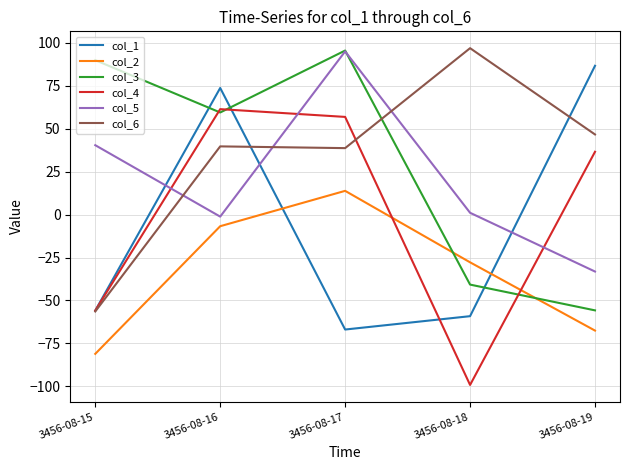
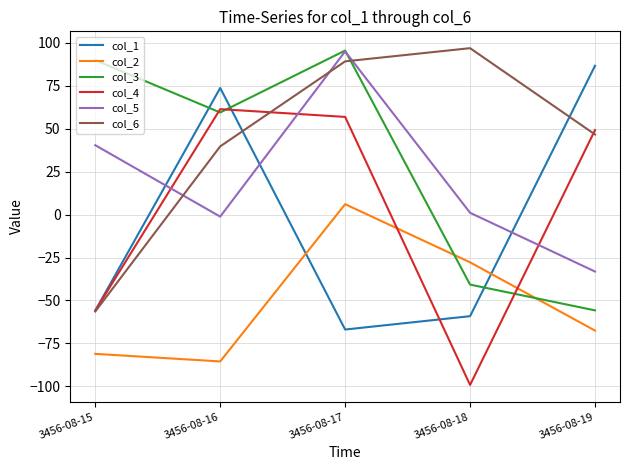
  {
    "col_1": {
      "3456-08-16": 74,
      "3456-08-17": -67,
      "3456-08-18": -59,
      "3456-08-19": 87
    },
    "col_2": {
      "3456-08-15": -81,
-     "3456-08-16": -7,
-     "3456-08-17": 14,
+     "3456-08-16": -85,
+     "3456-08-17": 6,
      "3456-08-18": -28,
      "3456-08-19": -68
    },
    "col_3": {
      "3456-08-16": 59,
      "3456-08-18": -41,
      "3456-08-19": -56
    },
    "col_4": {
      "3456-08-16": 61,
      "3456-08-17": 57,
      "3456-08-18": -99,
-     "3456-08-19": 37
+     "3456-08-19": 49
    },
    "col_5": {
      "3456-08-15": 40,
      "3456-08-16": -1,
      "3456-08-18": 1,
      "3456-08-19": -33
    },
    "col_6": {
      "3456-08-16": 40,
-     "3456-08-17": 39,
+     "3456-08-17": 89,
      "3456-08-18": 97,
      "3456-08-19": 47
    }
  }
